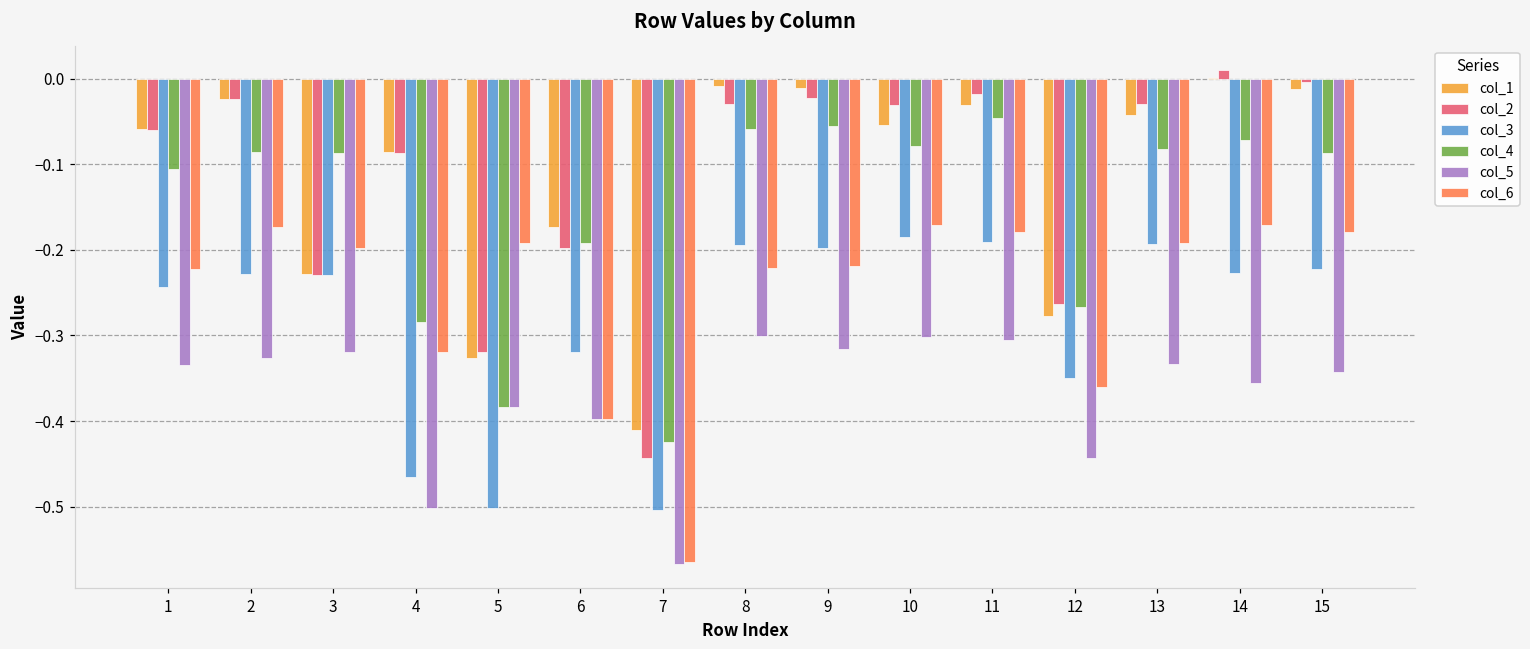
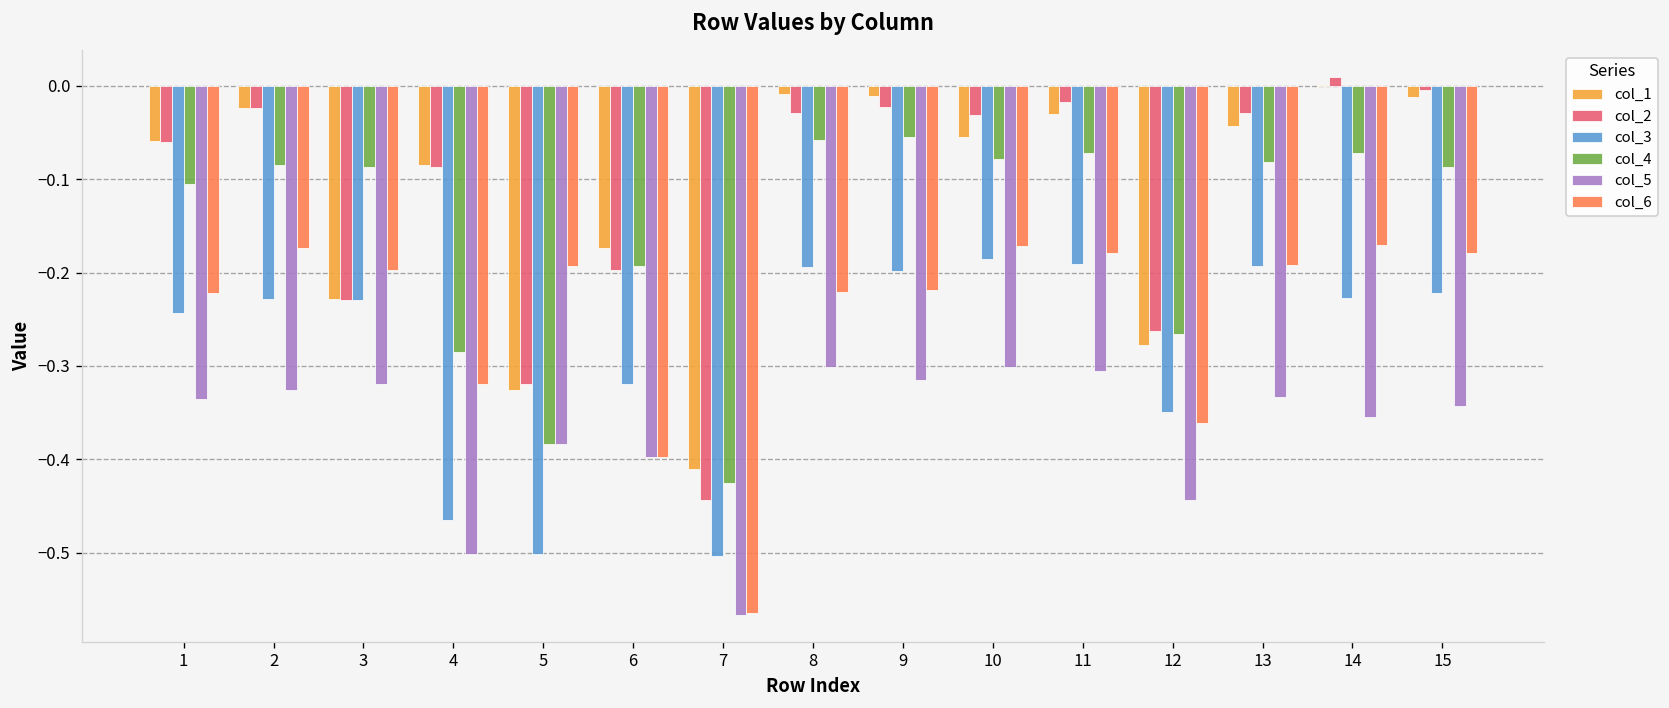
  {
    "col_3": {
      "1": -0.24,
      "2": -0.23,
      "3": -0.23,
      "4": -0.46,
      "5": -0.50,
      "6": -0.32,
      "7": -0.50,
      "8": -0.19,
      "9": -0.20,
      "10": -0.19,
      "11": -0.19,
      "12": -0.35,
      "13": -0.19,
      "14": -0.23,
      "15": -0.22
    },
    "col_4": {
      "1": -0.11,
      "2": -0.09,
      "3": -0.09,
      "4": -0.28,
      "5": -0.38,
      "6": -0.19,
      "7": -0.42,
      "8": -0.06,
      "9": -0.05,
      "10": -0.08,
-     "11": -0.05,
+     "11": -0.07,
      "12": -0.27,
      "13": -0.08,
      "14": -0.07,
      "15": -0.09
    },
    "col_5": {
      "1": -0.34,
      "2": -0.33,
      "3": -0.32,
      "4": -0.50,
      "5": -0.38,
      "6": -0.40,
      "7": -0.57,
      "8": -0.30,
      "9": -0.32,
      "10": -0.30,
      "11": -0.31,
      "12": -0.44,
      "13": -0.33,
      "14": -0.35,
      "15": -0.34
    }
  }
